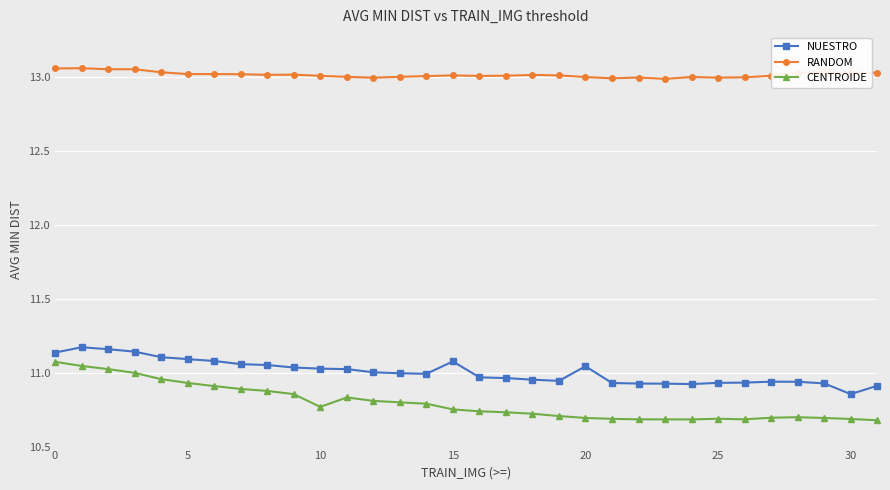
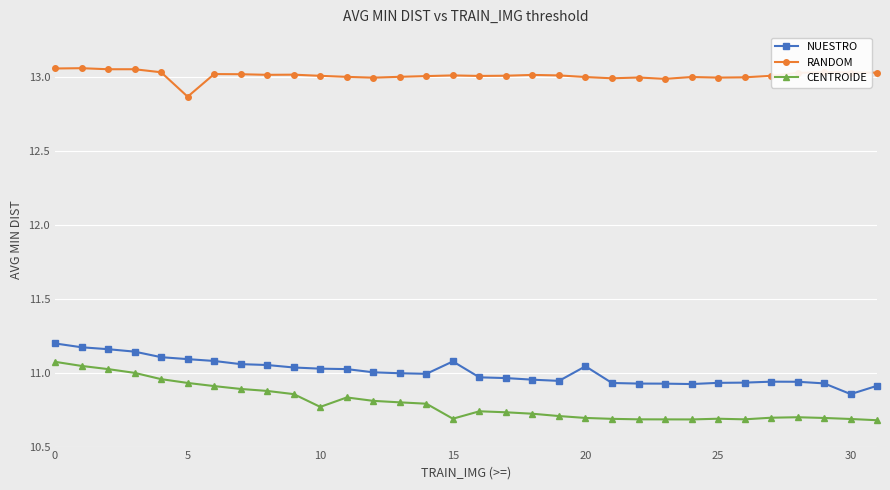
  {
    "NUESTRO": {
-     "0": 11.13,
+     "0": 11.20,
      "5": 11.09,
      "10": 11.03,
      "15": 11.08,
      "20": 11.04,
      "25": 10.93,
      "30": 10.85
    },
    "RANDOM": {
      "0": 13.05,
-     "5": 13.02,
+     "5": 12.86,
      "10": 13.00,
      "15": 13.01,
      "20": 13.00,
      "25": 12.99
    },
    "CENTROIDE": {
      "0": 11.07,
      "5": 10.93,
      "10": 10.77,
-     "15": 10.75,
+     "15": 10.69,
      "20": 10.69,
      "25": 10.69,
      "30": 10.69
    }
  }
